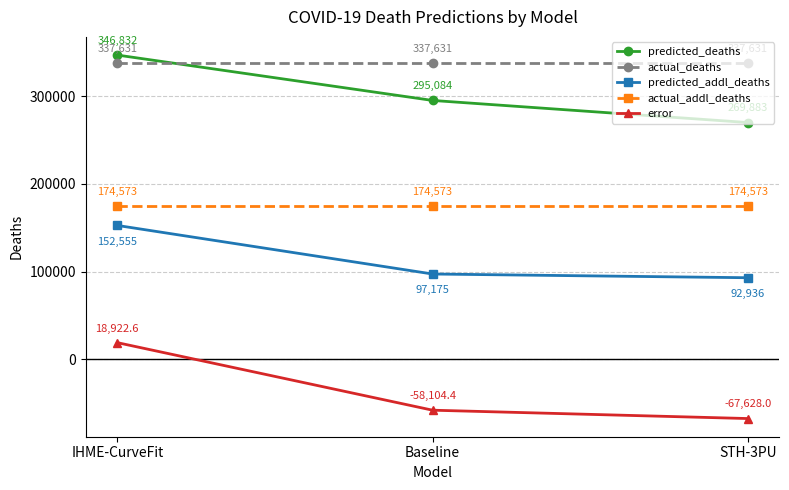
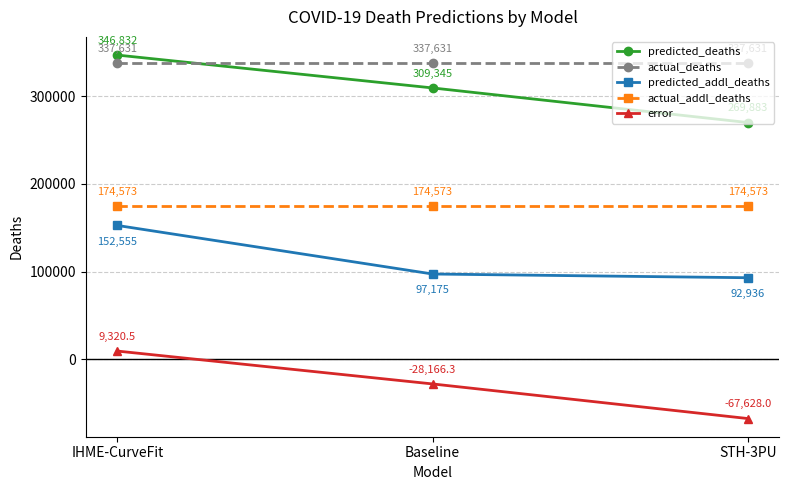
  {
    "predicted_deaths": {
-     "Baseline": "295,084"
+     "Baseline": "309,345"
    },
    "actual_deaths": {
      "Baseline": "337,631"
    },
    "predicted_addl_deaths": {
      "IHME-CurveFit": "152,555",
      "Baseline": "97,175",
      "STH-3PU": "92,936"
    },
    "actual_addl_deaths": {
      "IHME-CurveFit": "174,573",
      "Baseline": "174,573",
      "STH-3PU": "174,573"
    },
    "error": {
-     "IHME-CurveFit": "18,922.6",
-     "Baseline": "-58,104.4",
+     "IHME-CurveFit": "9,320.5",
+     "Baseline": "-28,166.3",
      "STH-3PU": "-67,628.0"
    }
  }
